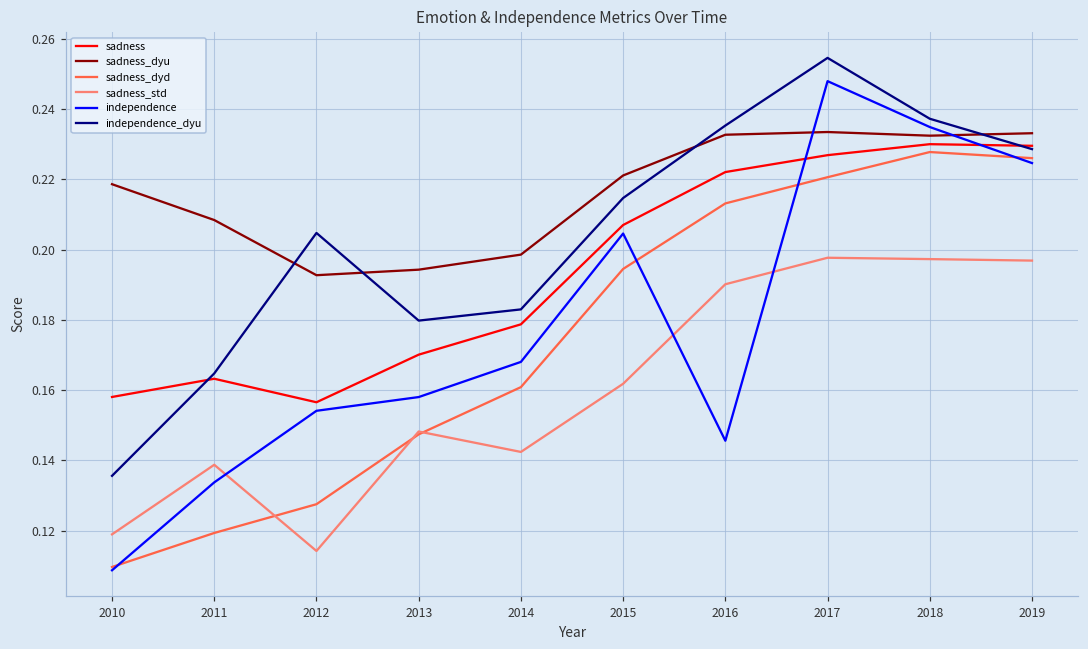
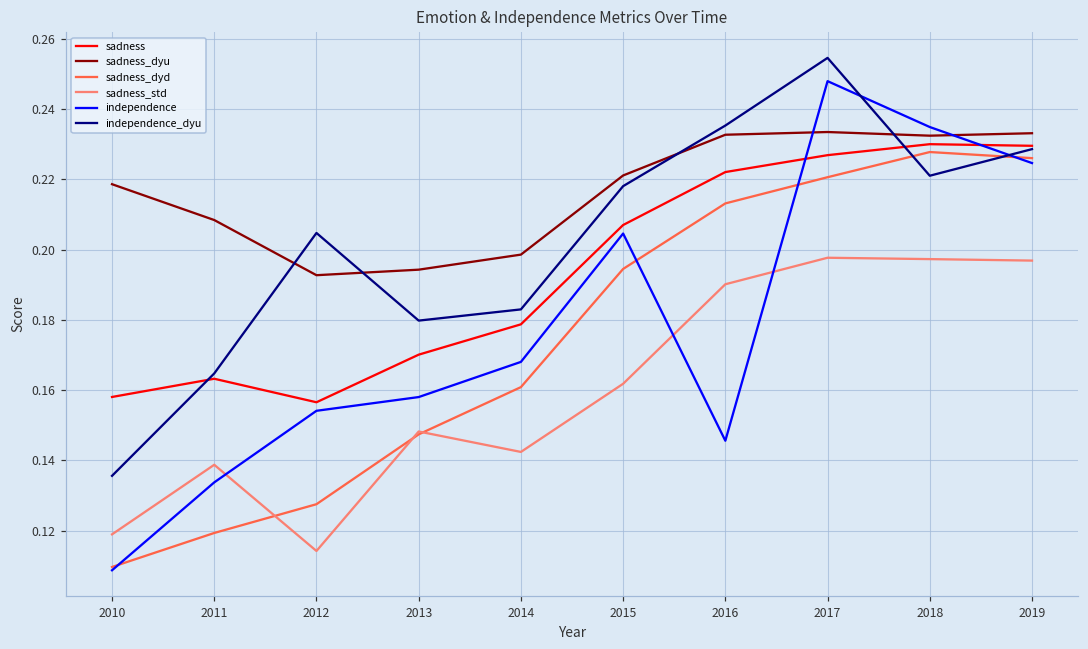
  {
    "sadness": {
      "2010": 0.158,
      "2011": 0.163,
      "2012": 0.157,
      "2013": 0.170,
      "2014": 0.179,
      "2015": 0.207,
      "2016": 0.222,
      "2017": 0.227,
      "2018": 0.230,
      "2019": 0.230
    },
    "sadness_dyu": {
      "2010": 0.219,
      "2011": 0.208,
      "2012": 0.193,
      "2013": 0.194,
      "2014": 0.199,
      "2015": 0.221,
      "2016": 0.233,
      "2017": 0.233,
      "2018": 0.232,
      "2019": 0.233
    },
    "independence": {
      "2010": 0.109,
      "2011": 0.134,
      "2012": 0.154,
      "2013": 0.158,
      "2014": 0.168,
      "2015": 0.205,
      "2016": 0.146,
      "2017": 0.248,
      "2018": 0.235,
      "2019": 0.225
    },
    "independence_dyu": {
      "2010": 0.136,
      "2011": 0.165,
      "2012": 0.205,
      "2013": 0.180,
      "2014": 0.183,
-     "2015": 0.215,
+     "2015": 0.218,
      "2016": 0.235,
      "2017": 0.255,
-     "2018": 0.237,
+     "2018": 0.221,
      "2019": 0.229
    }
  }
